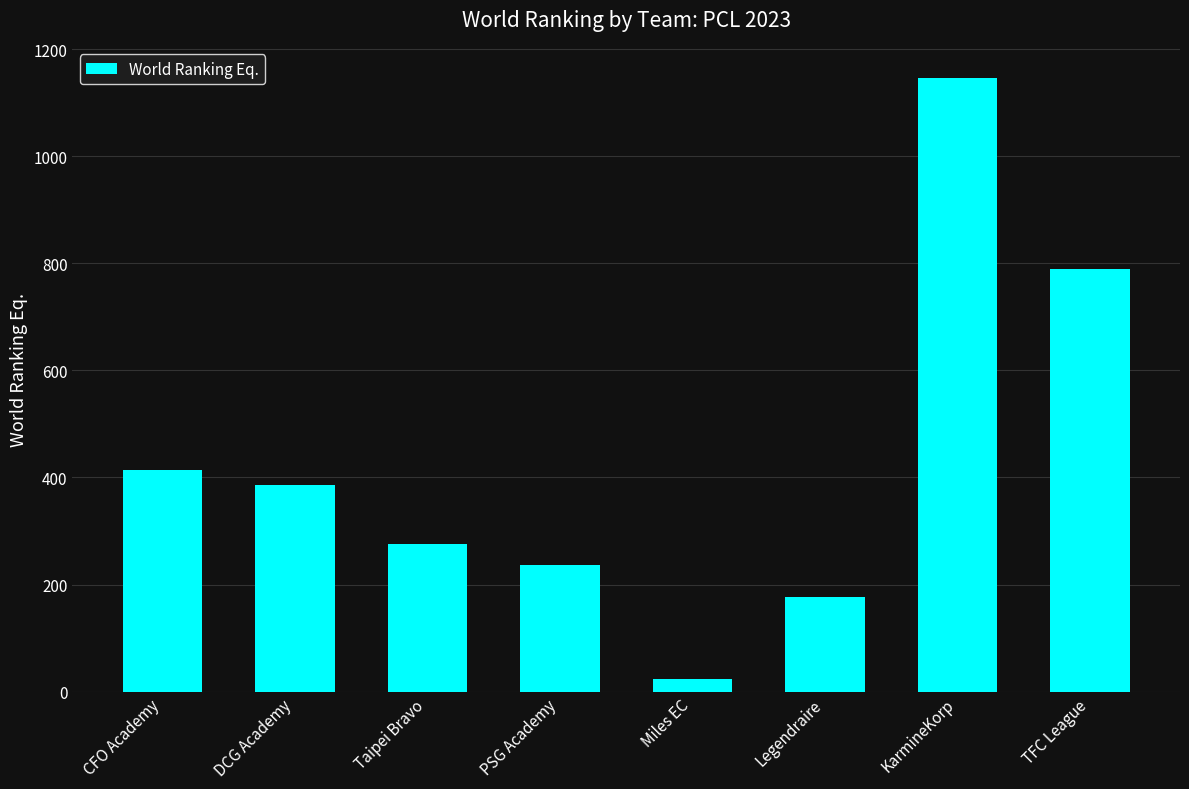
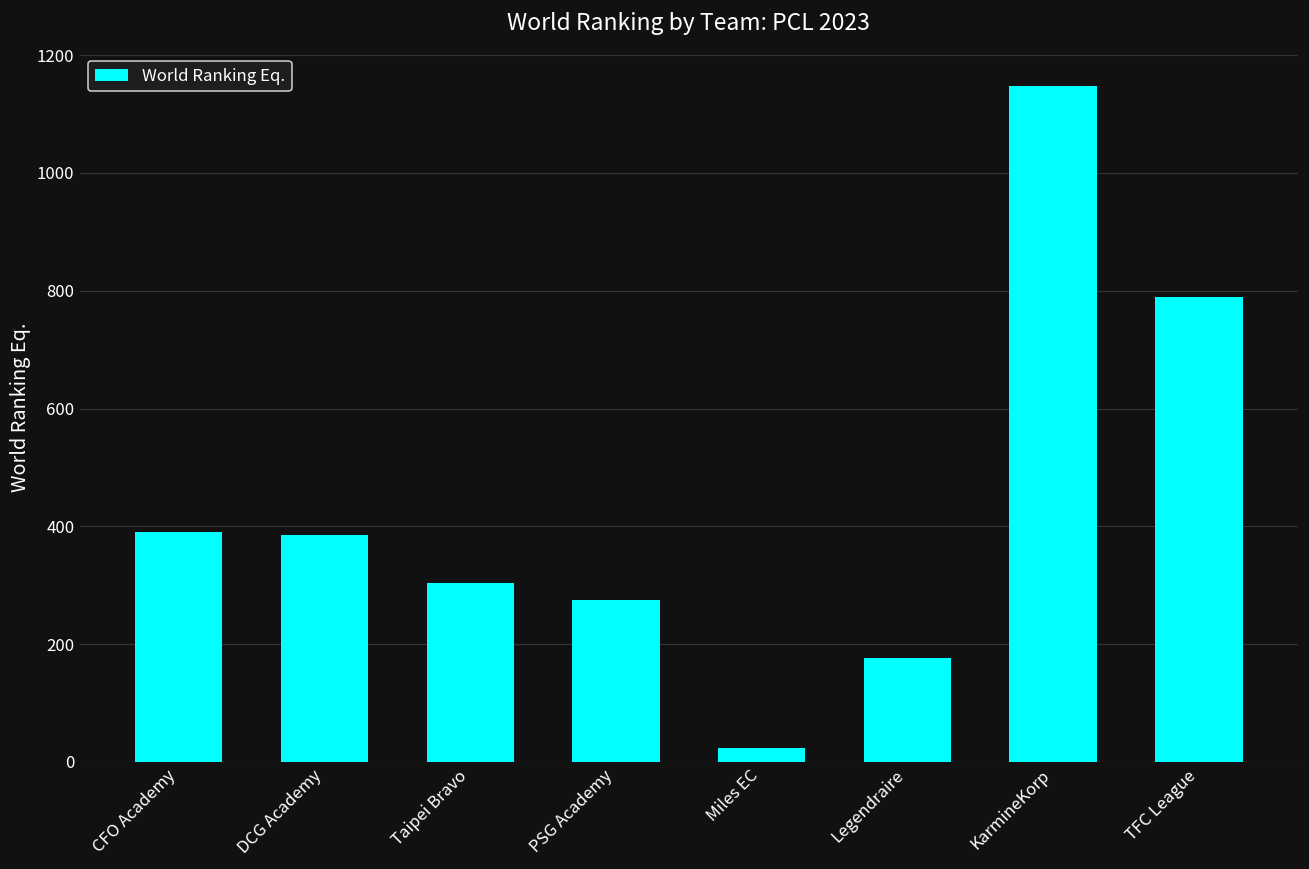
  {
-   "CFO Academy": 410,
+   "CFO Academy": 390,
    "DCG Academy": 390,
-   "Taipei Bravo": 280,
-   "PSG Academy": 240,
+   "Taipei Bravo": 300,
+   "PSG Academy": 270,
    "Miles EC": 20,
    "Legendraire": 180,
    "KarmineKorp": 1150,
    "TFC League": 790
  }
